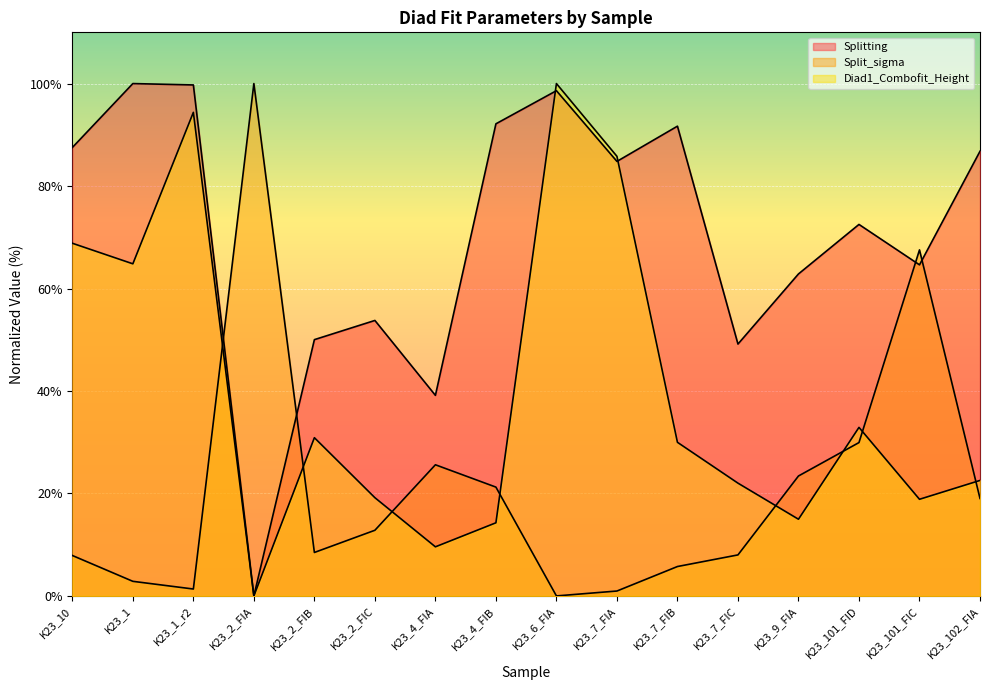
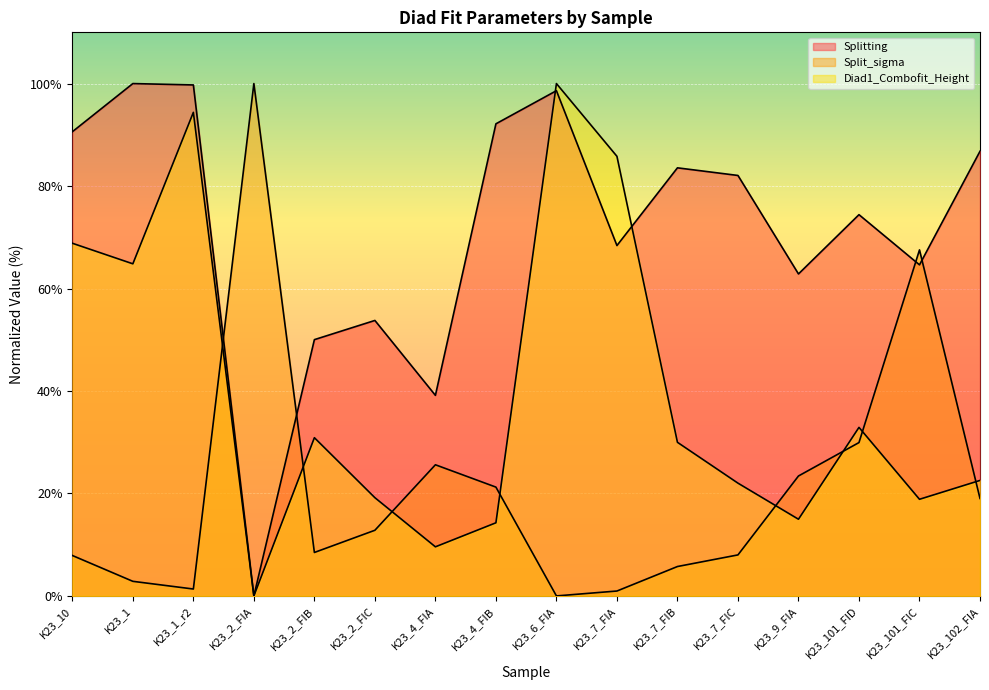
  {
    "Splitting": {
-     "K23_10": "88%",
+     "K23_10": "91%",
      "K23_1": "100%",
      "K23_1_r2": "100%",
      "K23_2_FIB": "50%",
      "K23_2_FIC": "54%",
      "K23_4_FIA": "39%",
      "K23_4_FIB": "92%",
      "K23_6_FIA": "99%",
-     "K23_7_FIA": "85%",
-     "K23_7_FIB": "92%",
-     "K23_7_FIC": "49%",
+     "K23_7_FIA": "68%",
+     "K23_7_FIB": "84%",
+     "K23_7_FIC": "82%",
      "K23_9_FIA": "63%",
-     "K23_101_FID": "73%",
+     "K23_101_FID": "74%",
      "K23_101_FIC": "65%",
      "K23_102_FIA": "87%"
    }
  }
